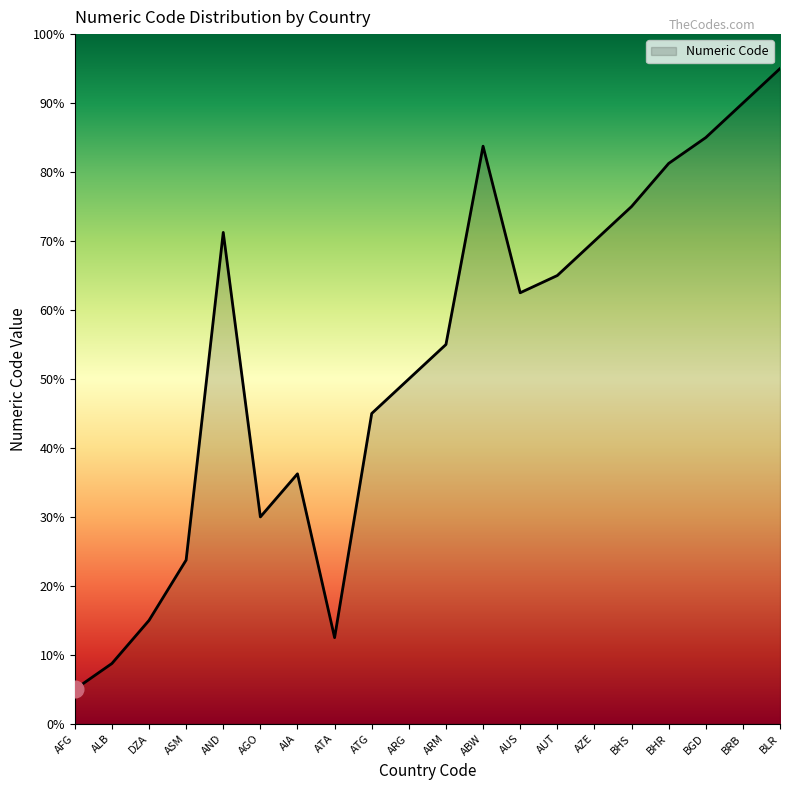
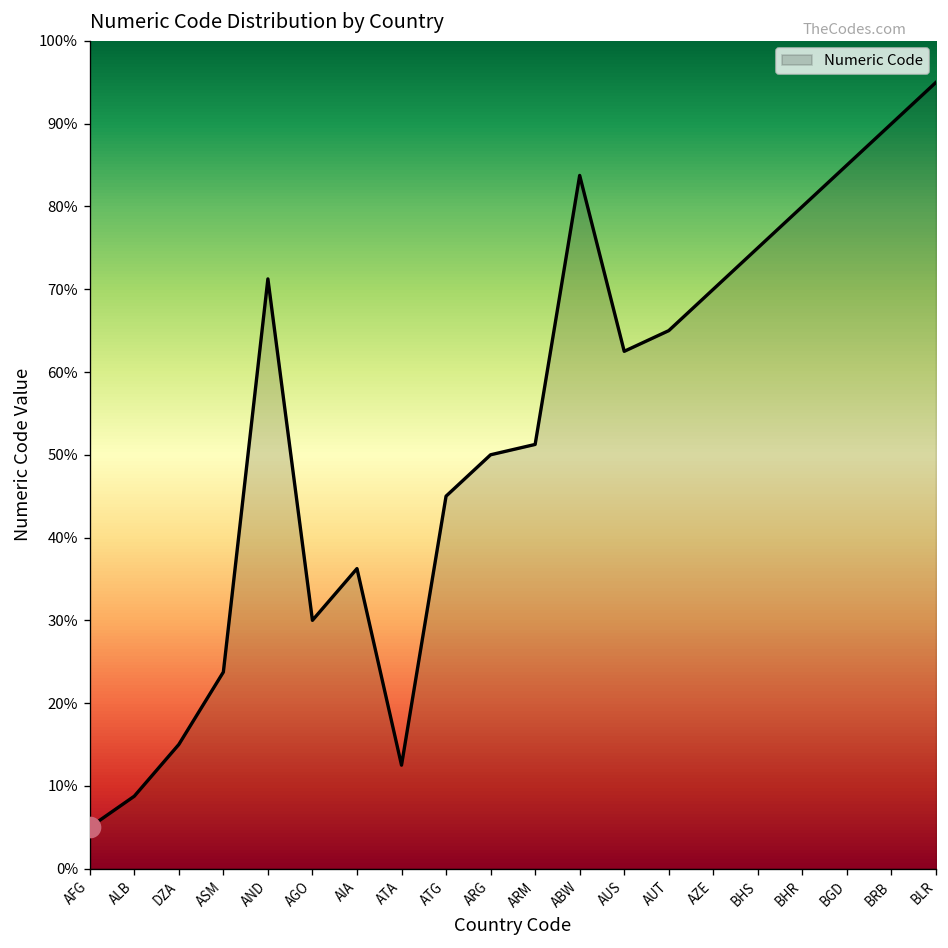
  {
    "Numeric Code": {
      "ALB": "9%",
      "DZA": "15%",
      "ASM": "24%",
      "AND": "71%",
      "AGO": "30%",
      "AIA": "36%",
      "ATA": "13%",
      "ATG": "45%",
      "ARG": "50%",
-     "ARM": "55%",
+     "ARM": "51%",
      "ABW": "84%",
      "AUS": "63%",
      "AUT": "65%",
      "AZE": "70%",
      "BHS": "75%",
-     "BHR": "81%",
+     "BHR": "80%",
      "BGD": "85%",
      "BRB": "90%",
      "BLR": "95%"
    }
  }
